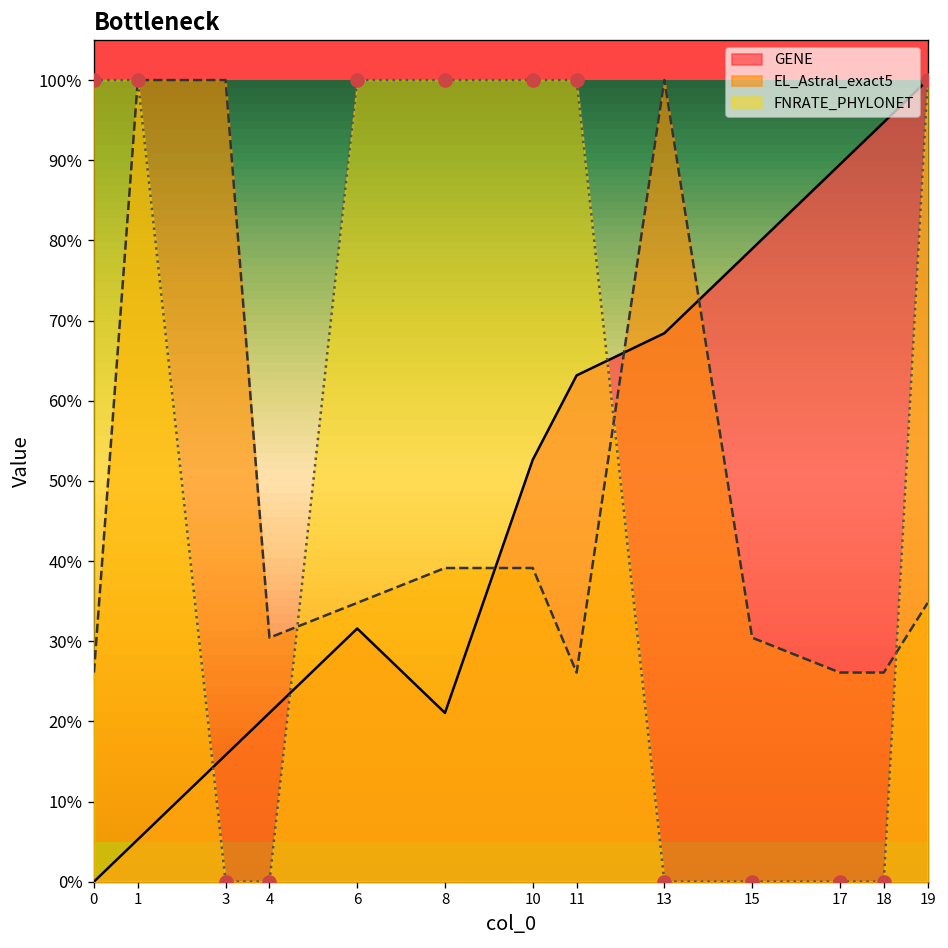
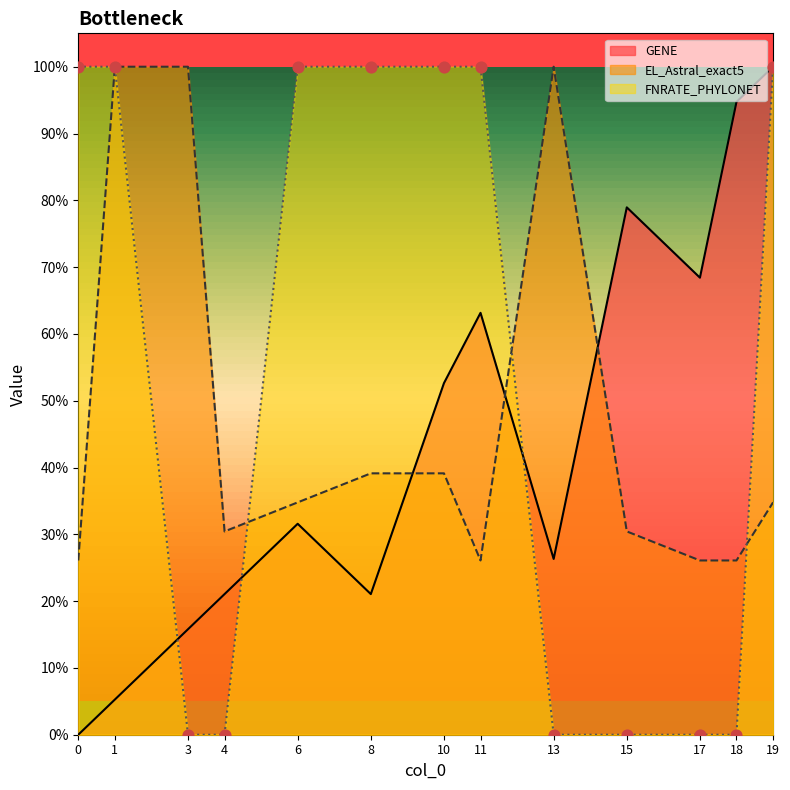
  {
    "GENE": {
      "0": "0%",
      "1": "5%",
      "3": "16%",
      "4": "21%",
      "6": "32%",
      "8": "21%",
      "10": "53%",
      "11": "63%",
-     "13": "68%",
+     "13": "26%",
      "15": "79%",
-     "17": "89%",
+     "17": "68%",
      "18": "95%"
    }
  }
